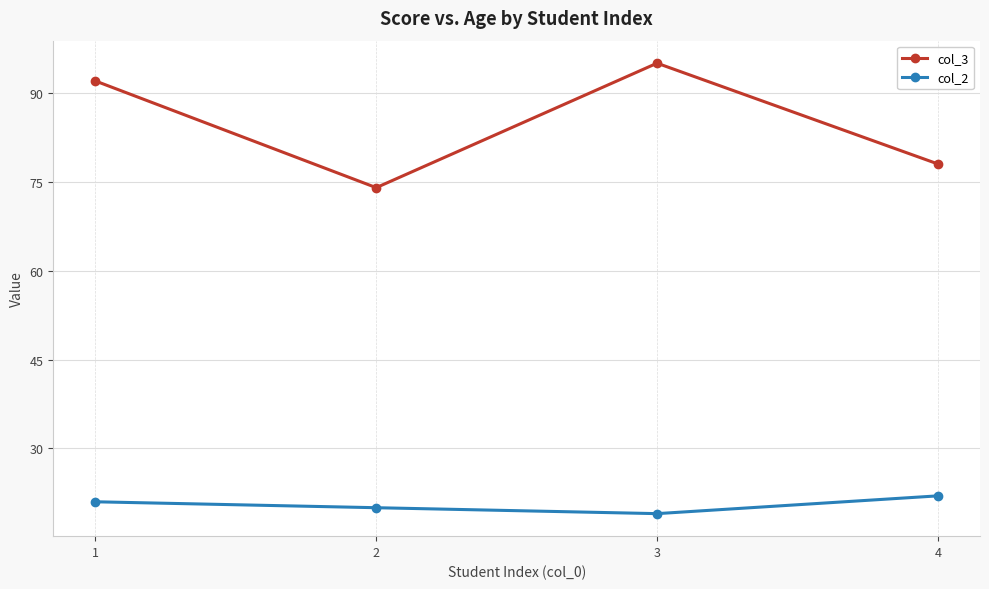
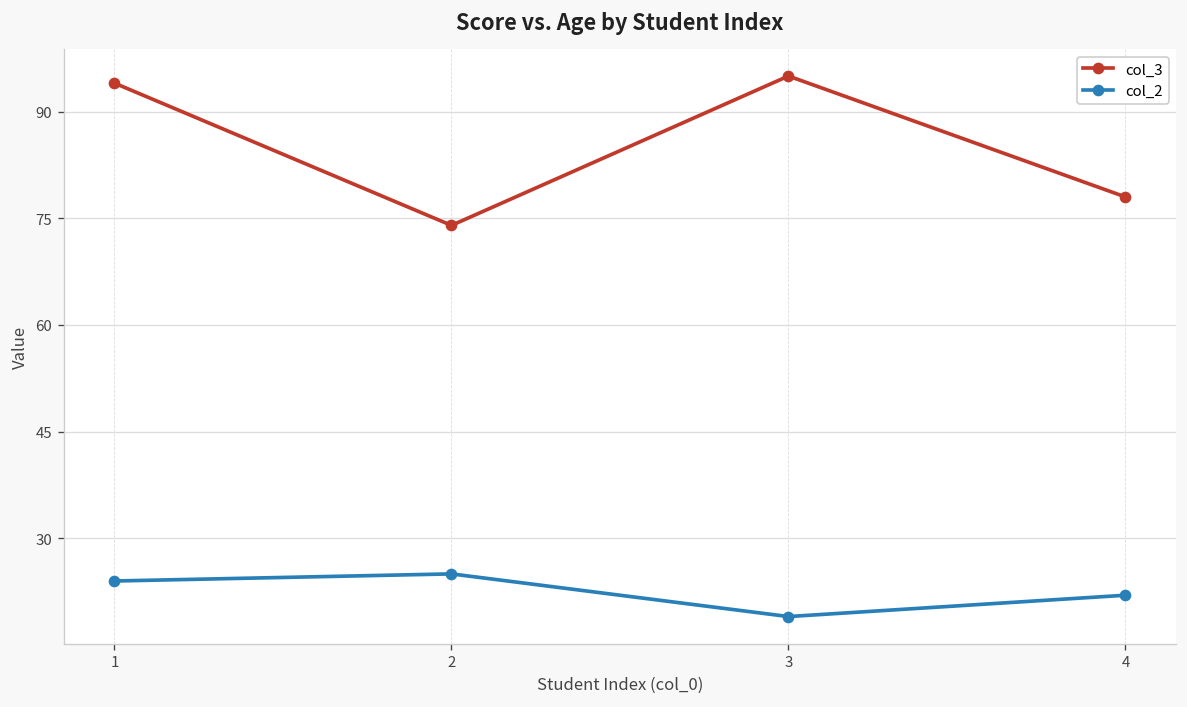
  {
    "col_3": {
-     "1": 92,
+     "1": 94,
      "2": 74,
      "3": 95,
      "4": 78
    },
    "col_2": {
-     "1": 21,
-     "2": 20,
+     "1": 24,
+     "2": 25,
      "3": 19,
      "4": 22
    }
  }
